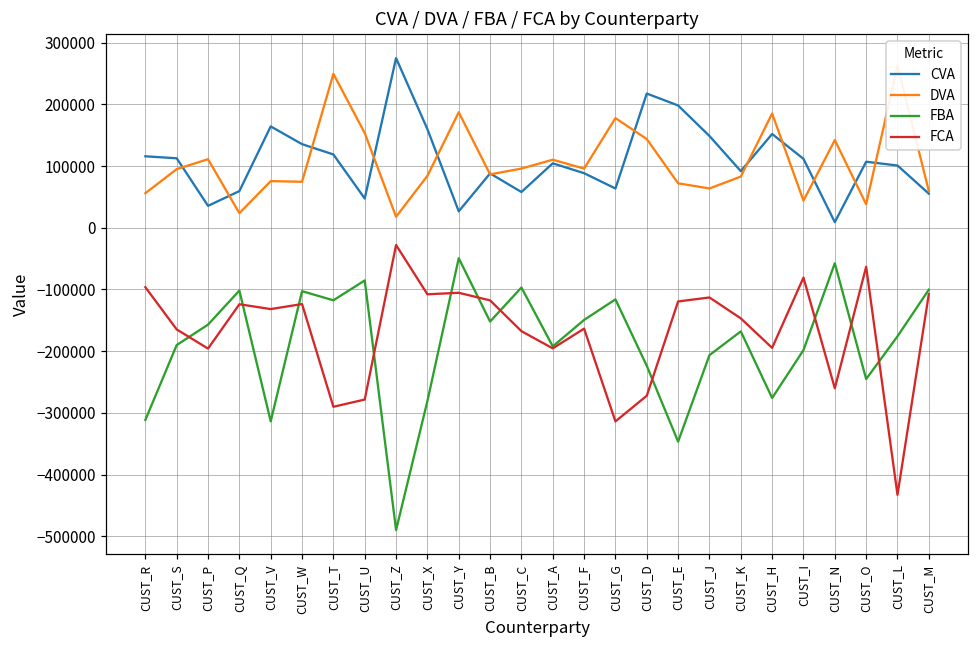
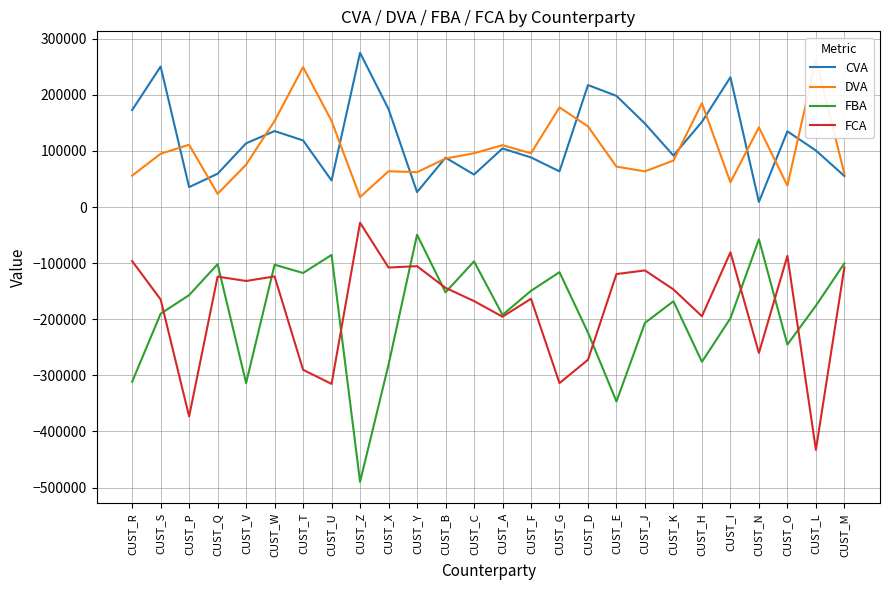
  {
    "CVA": {
-     "CUST_R": 120000,
-     "CUST_S": 110000,
+     "CUST_R": 170000,
+     "CUST_S": 250000,
      "CUST_P": 40000,
      "CUST_Q": 60000,
-     "CUST_V": 160000,
+     "CUST_V": 110000,
      "CUST_W": 140000,
      "CUST_T": 120000,
      "CUST_U": 50000,
      "CUST_Z": 280000,
-     "CUST_X": 160000,
+     "CUST_X": 170000,
      "CUST_Y": 30000,
      "CUST_C": 60000,
      "CUST_A": 100000,
      "CUST_F": 90000,
      "CUST_G": 60000,
      "CUST_D": 220000,
      "CUST_E": 200000,
      "CUST_J": 150000,
      "CUST_K": 90000,
      "CUST_H": 150000,
-     "CUST_I": 110000,
+     "CUST_I": 230000,
      "CUST_N": 10000,
-     "CUST_O": 110000,
+     "CUST_O": 140000,
      "CUST_L": 100000
    },
    "DVA": {
      "CUST_R": 60000,
      "CUST_S": 100000,
      "CUST_P": 110000,
      "CUST_Q": 20000,
      "CUST_V": 80000,
-     "CUST_W": 70000,
+     "CUST_W": 150000,
      "CUST_T": 250000,
      "CUST_U": 150000,
      "CUST_Z": 20000,
-     "CUST_X": 80000,
-     "CUST_Y": 190000,
+     "CUST_X": 60000,
+     "CUST_Y": 60000,
      "CUST_C": 100000,
      "CUST_A": 110000,
      "CUST_F": 100000,
      "CUST_G": 180000,
      "CUST_D": 140000,
      "CUST_E": 70000,
      "CUST_J": 60000,
      "CUST_K": 80000,
      "CUST_H": 190000,
      "CUST_I": 40000,
      "CUST_N": 140000,
      "CUST_O": 40000
    },
    "FBA": {
      "CUST_R": -310000,
      "CUST_S": -190000,
      "CUST_P": -160000,
      "CUST_Q": -100000,
      "CUST_V": -310000,
      "CUST_W": -100000,
      "CUST_T": -120000,
      "CUST_U": -90000,
      "CUST_Z": -490000,
      "CUST_X": -280000,
      "CUST_Y": -50000,
      "CUST_B": -150000,
      "CUST_C": -100000,
      "CUST_F": -150000,
      "CUST_G": -120000,
      "CUST_D": -220000,
      "CUST_E": -350000,
      "CUST_J": -210000,
      "CUST_K": -170000,
      "CUST_H": -280000,
      "CUST_I": -200000,
      "CUST_N": -60000,
      "CUST_O": -250000,
      "CUST_L": -180000,
      "CUST_M": -100000
    },
    "FCA": {
      "CUST_R": -100000,
      "CUST_S": -160000,
-     "CUST_P": -200000,
+     "CUST_P": -370000,
      "CUST_Q": -120000,
      "CUST_V": -130000,
      "CUST_W": -120000,
      "CUST_T": -290000,
-     "CUST_U": -280000,
+     "CUST_U": -320000,
      "CUST_Z": -30000,
      "CUST_X": -110000,
      "CUST_Y": -110000,
-     "CUST_B": -120000,
+     "CUST_B": -140000,
      "CUST_C": -170000,
      "CUST_F": -160000,
      "CUST_G": -310000,
      "CUST_D": -270000,
      "CUST_E": -120000,
      "CUST_J": -110000,
      "CUST_K": -150000,
      "CUST_H": -190000,
      "CUST_I": -80000,
      "CUST_N": -260000,
-     "CUST_O": -60000,
+     "CUST_O": -90000,
      "CUST_L": -430000,
      "CUST_M": -110000
    }
  }
